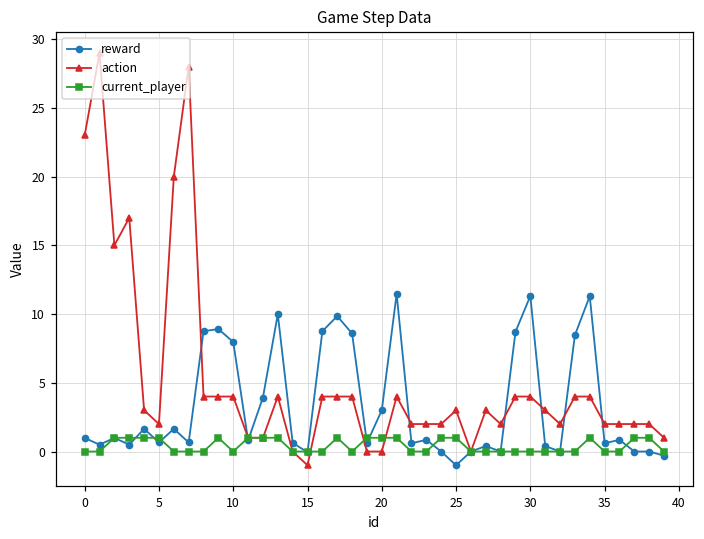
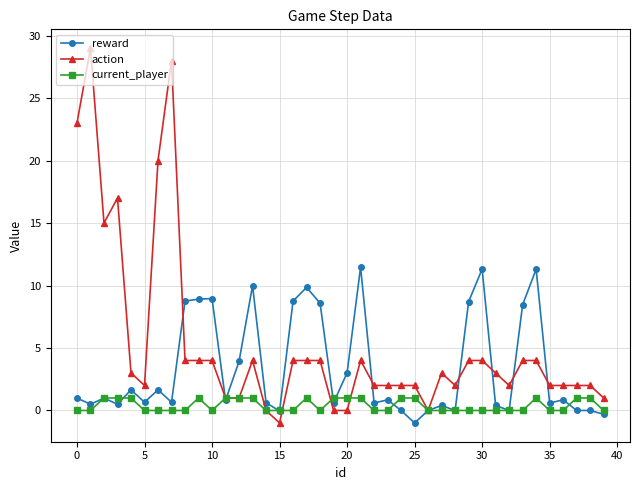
  {
    "reward": {
      "0": 1.0,
      "5": 0.7,
-     "10": 8.0,
+     "10": 9.0,
      "20": 3.0,
      "25": -1.0,
      "30": 11.3,
      "35": 0.6
    },
    "action": {
      "0": 23,
      "5": 2,
      "10": 4,
      "15": -1,
      "20": 0,
-     "25": 3,
+     "25": 2,
      "30": 4,
      "35": 2
    },
    "current_player": {
      "0": 0,
-     "5": 1,
+     "5": 0,
      "10": 0,
      "20": 1,
      "25": 1,
      "30": 0,
      "35": 0
    }
  }
